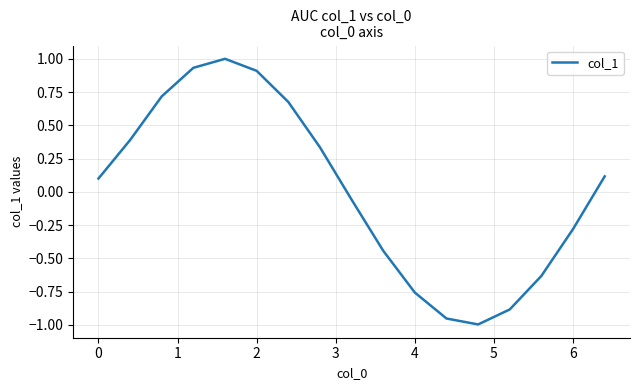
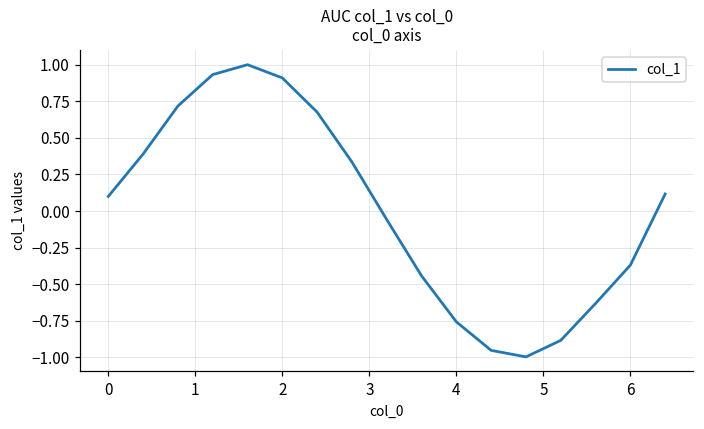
  {
    "0": 0.10,
    "2": 0.91,
    "4": -0.76,
-   "6": -0.28
+   "6": -0.37
  }
